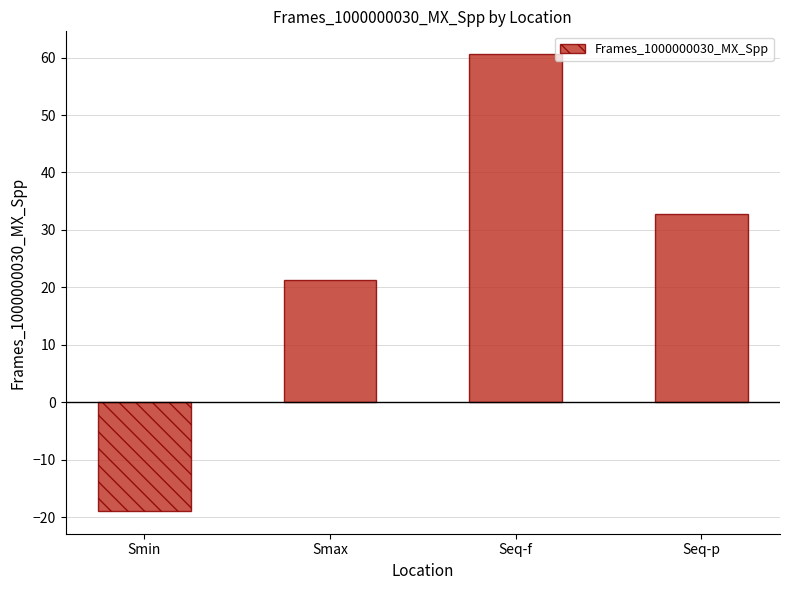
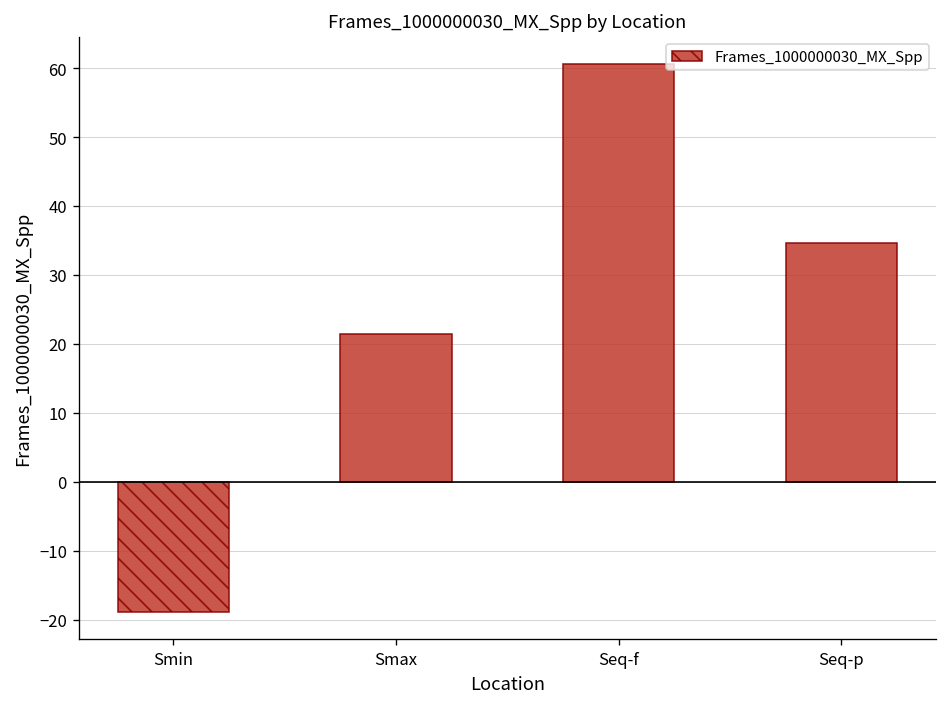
  {
    "Smin": -19,
    "Smax": 21,
    "Seq-f": 61,
-   "Seq-p": 33
+   "Seq-p": 35
  }
